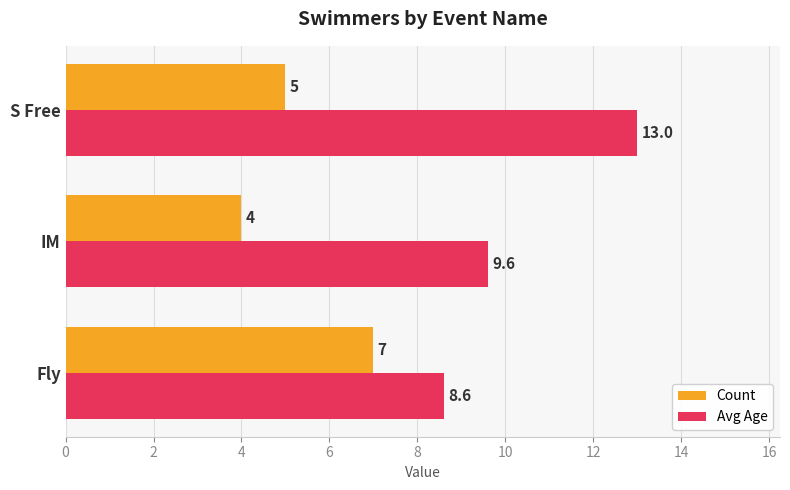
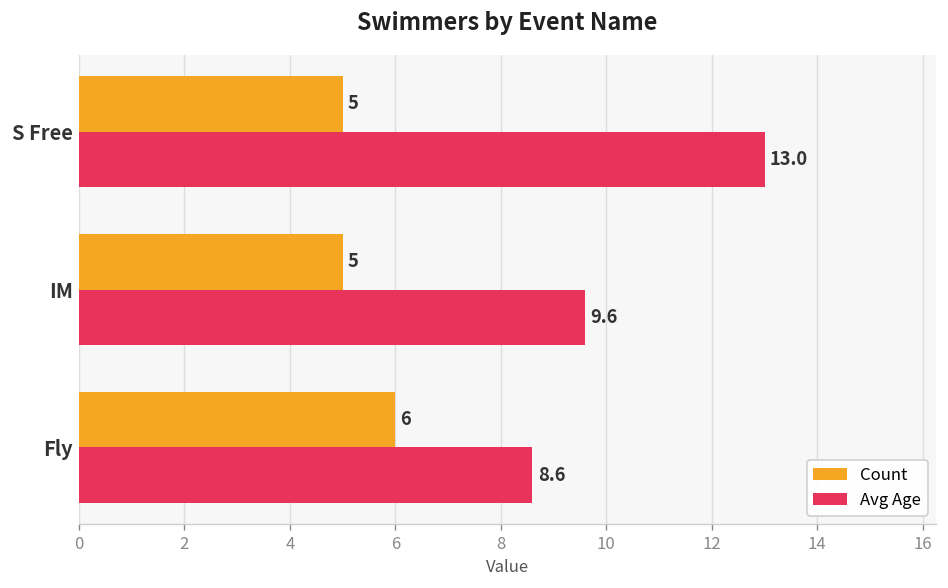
  {
    "Count": {
      "S Free": 5,
-     "IM": 4,
-     "Fly": 7
+     "IM": 5,
+     "Fly": 6
    },
    "Avg Age": {
      "S Free": 13.0,
      "IM": 9.6,
      "Fly": 8.6
    }
  }
